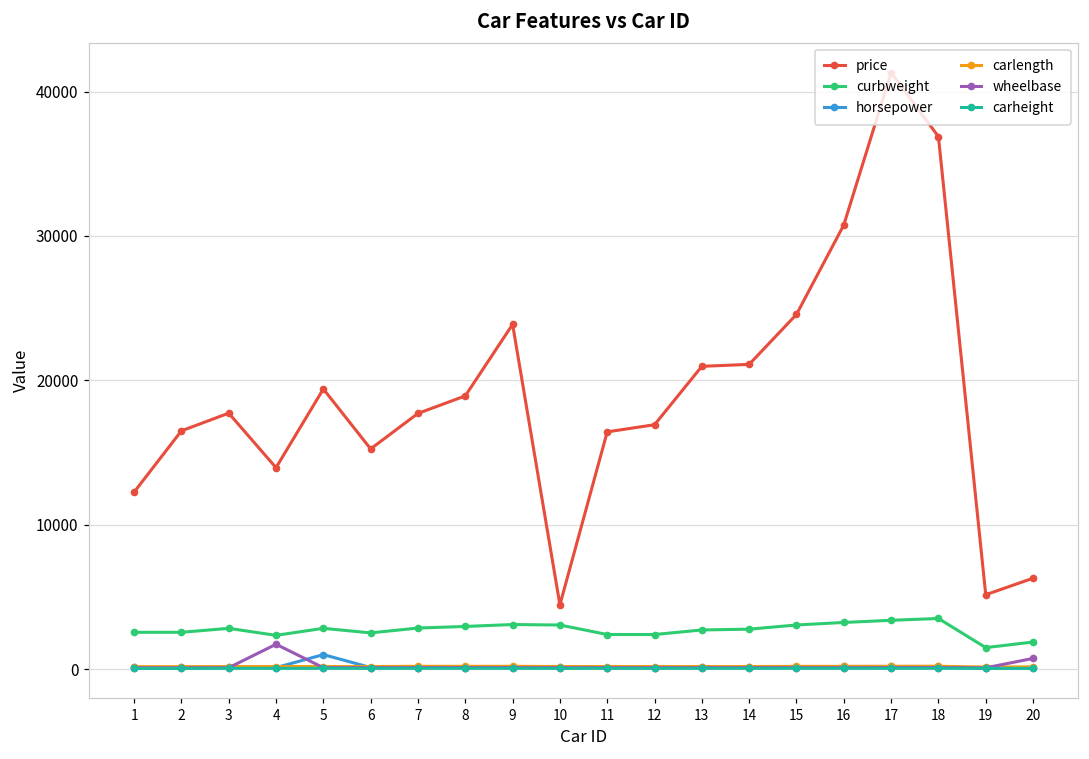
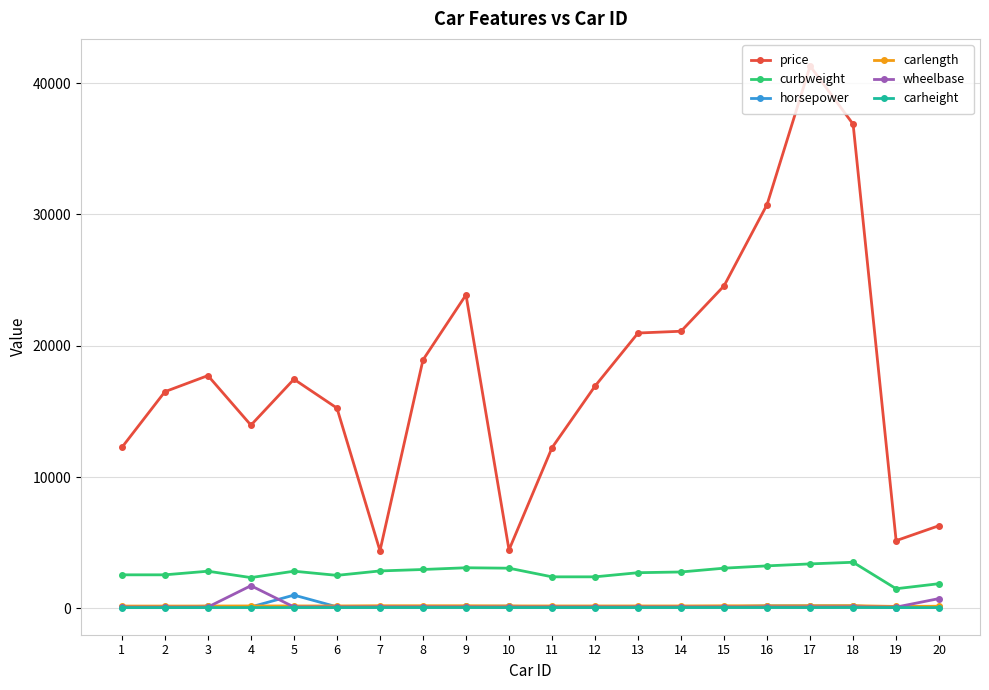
  {
    "price": {
      "1": 12300,
      "2": 16500,
      "3": 17700,
      "4": 14000,
-     "5": 19400,
+     "5": 17500,
      "6": 15300,
-     "7": 17700,
+     "7": 4400,
      "8": 18900,
      "9": 23900,
      "10": 4400,
-     "11": 16400,
+     "11": 12200,
      "12": 16900,
      "13": 21000,
      "14": 21100,
      "15": 24600,
      "16": 30800,
      "18": 36900,
      "19": 5200,
      "20": 6300
    },
    "horsepower": {
      "5": 1000
    },
    "wheelbase": {
      "4": 1700,
      "20": 700
    }
  }
